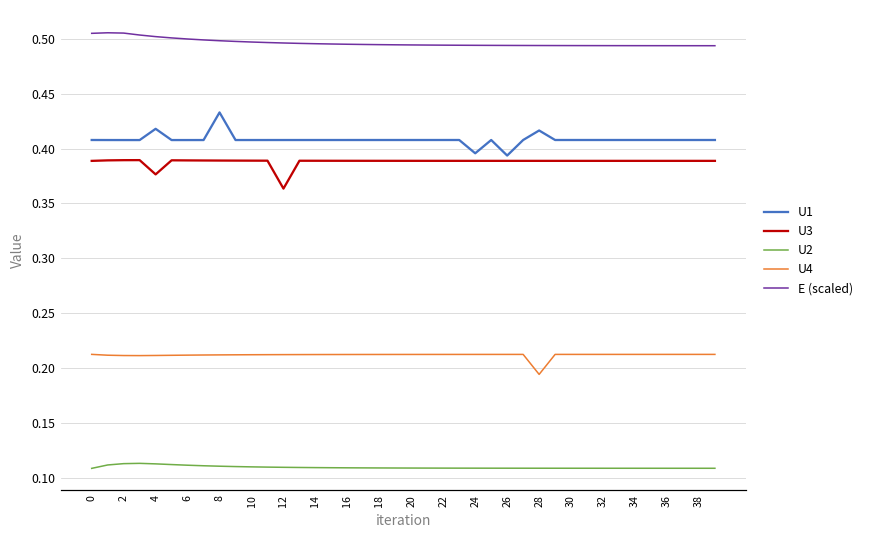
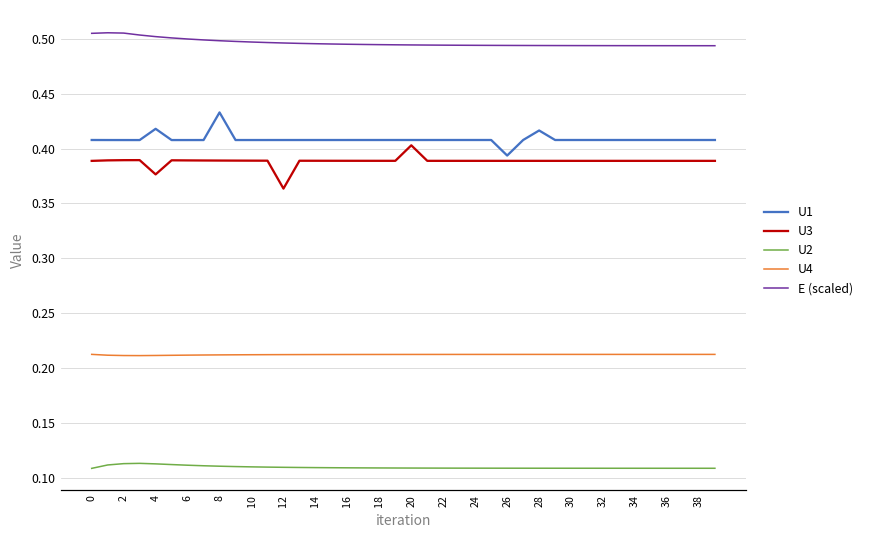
  {
    "U1": {
      "0": 0.41,
      "2": 0.41,
      "4": 0.42,
      "6": 0.41,
      "8": 0.43,
      "10": 0.41,
      "12": 0.41,
      "14": 0.41,
      "16": 0.41,
      "18": 0.41,
      "20": 0.41,
      "22": 0.41,
-     "24": 0.40,
+     "24": 0.41,
      "26": 0.39,
      "28": 0.42,
      "30": 0.41,
      "32": 0.41,
      "34": 0.41,
      "36": 0.41,
      "38": 0.41
    },
    "U3": {
      "0": 0.39,
      "2": 0.39,
      "4": 0.38,
      "6": 0.39,
      "8": 0.39,
      "10": 0.39,
      "12": 0.36,
      "14": 0.39,
      "16": 0.39,
      "18": 0.39,
-     "20": 0.39,
+     "20": 0.40,
      "22": 0.39,
      "24": 0.39,
      "26": 0.39,
      "28": 0.39,
      "30": 0.39,
      "32": 0.39,
      "34": 0.39,
      "36": 0.39,
      "38": 0.39
    },
    "U2": {
      "0": 0.11,
      "2": 0.11,
      "4": 0.11,
      "6": 0.11,
      "8": 0.11,
      "10": 0.11,
      "12": 0.11,
      "14": 0.11,
      "16": 0.11,
      "18": 0.11,
      "20": 0.11,
      "22": 0.11,
      "24": 0.11,
      "26": 0.11,
      "28": 0.11,
      "30": 0.11,
      "32": 0.11,
      "34": 0.11,
      "36": 0.11,
      "38": 0.11
    },
    "U4": {
      "0": 0.21,
      "2": 0.21,
      "4": 0.21,
      "6": 0.21,
      "8": 0.21,
      "10": 0.21,
      "12": 0.21,
      "14": 0.21,
      "16": 0.21,
      "18": 0.21,
      "20": 0.21,
      "22": 0.21,
      "24": 0.21,
      "26": 0.21,
-     "28": 0.19,
+     "28": 0.21,
      "30": 0.21,
      "32": 0.21,
      "34": 0.21,
      "36": 0.21,
      "38": 0.21
    },
    "E (scaled)": {
      "0": 0.50,
      "2": 0.51,
      "4": 0.50,
      "6": 0.50,
      "8": 0.50,
      "10": 0.50,
      "12": 0.50,
      "14": 0.50,
      "16": 0.49,
      "18": 0.49,
      "20": 0.49,
      "22": 0.49,
      "24": 0.49,
      "26": 0.49,
      "28": 0.49,
      "30": 0.49,
      "32": 0.49,
      "34": 0.49,
      "36": 0.49,
      "38": 0.49
    }
  }
